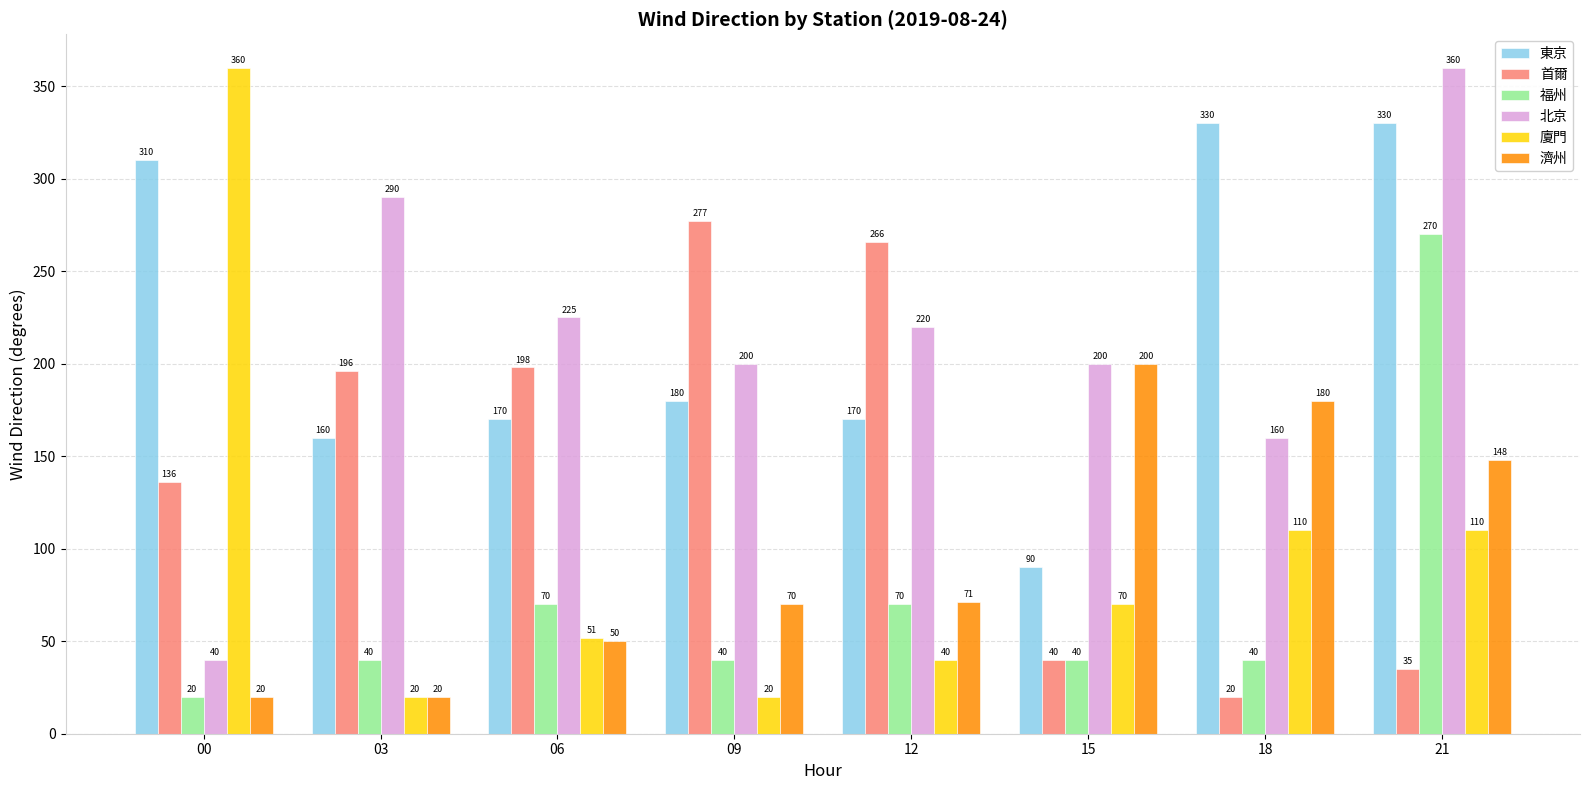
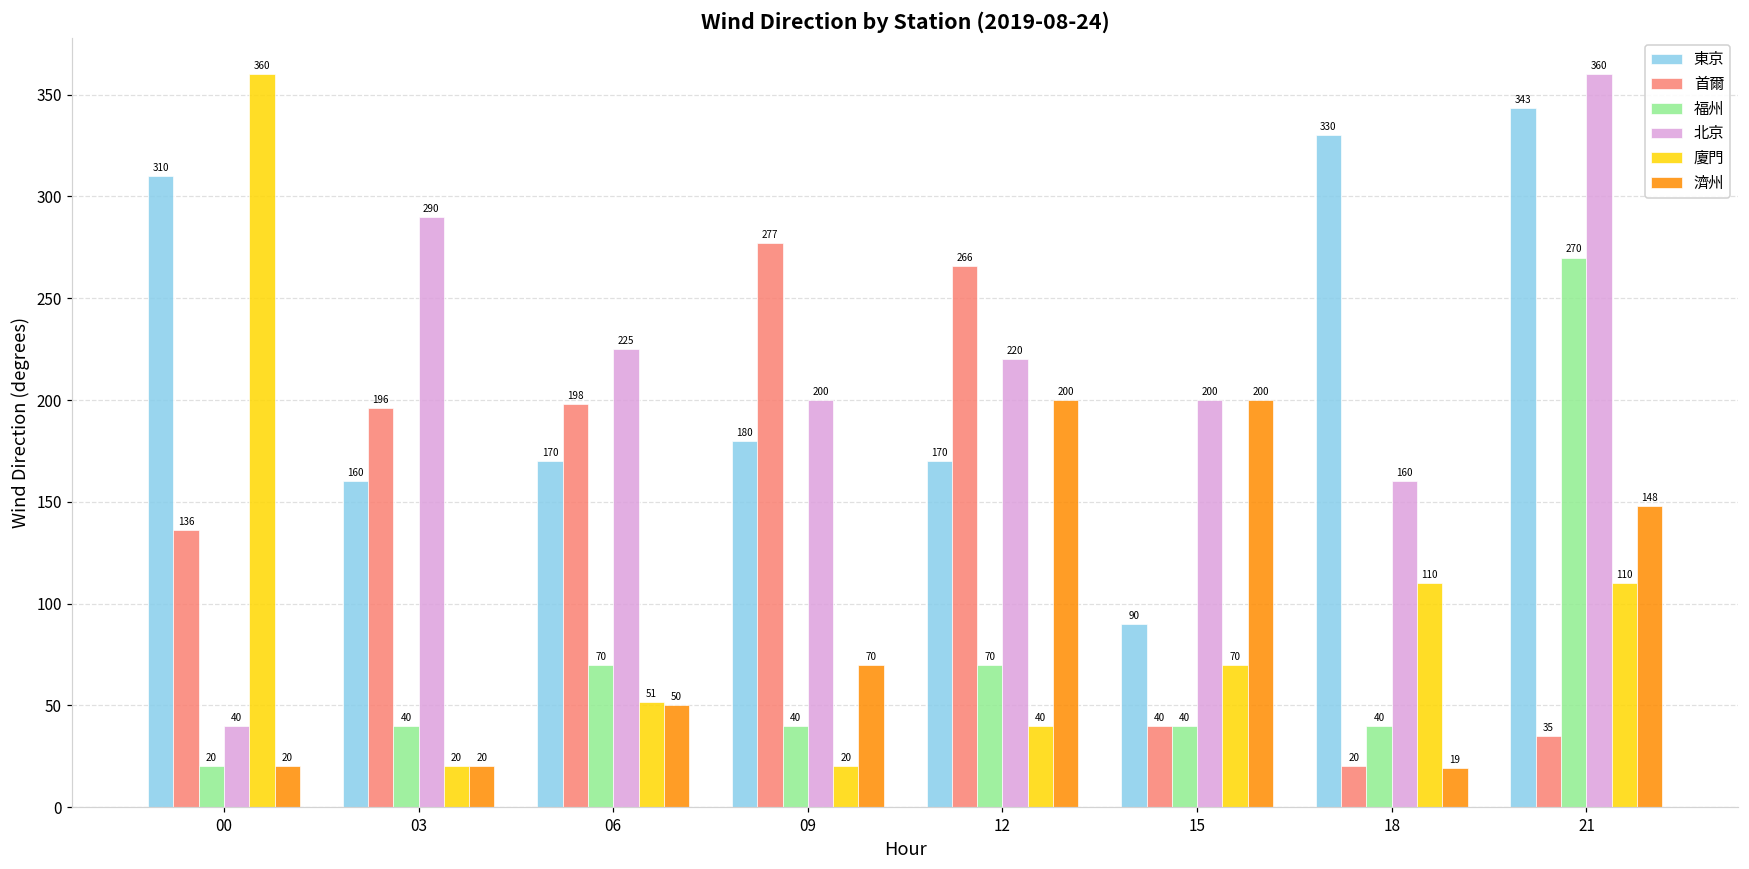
  {
    "東京": {
      "00": 310,
      "03": 160,
      "06": 170,
      "09": 180,
      "12": 170,
      "15": 90,
      "18": 330,
-     "21": 330
+     "21": 343
    },
    "首爾": {
      "00": 136,
      "03": 196,
      "06": 198,
      "09": 277,
      "12": 266,
      "15": 40,
      "18": 20,
      "21": 35
    },
    "福州": {
      "00": 20,
      "03": 40,
      "06": 70,
      "09": 40,
      "12": 70,
      "15": 40,
      "18": 40,
      "21": 270
    },
    "北京": {
      "00": 40,
      "03": 290,
      "06": 225,
      "09": 200,
      "12": 220,
      "15": 200,
      "18": 160,
      "21": 360
    },
    "廈門": {
      "00": 360,
      "03": 20,
      "09": 20,
      "12": 40,
      "15": 70,
      "18": 110,
      "21": 110
    },
    "濟州": {
      "00": 20,
      "03": 20,
      "06": 50,
      "09": 70,
-     "12": 71,
+     "12": 200,
      "15": 200,
-     "18": 180,
+     "18": 19,
      "21": 148
    }
  }
